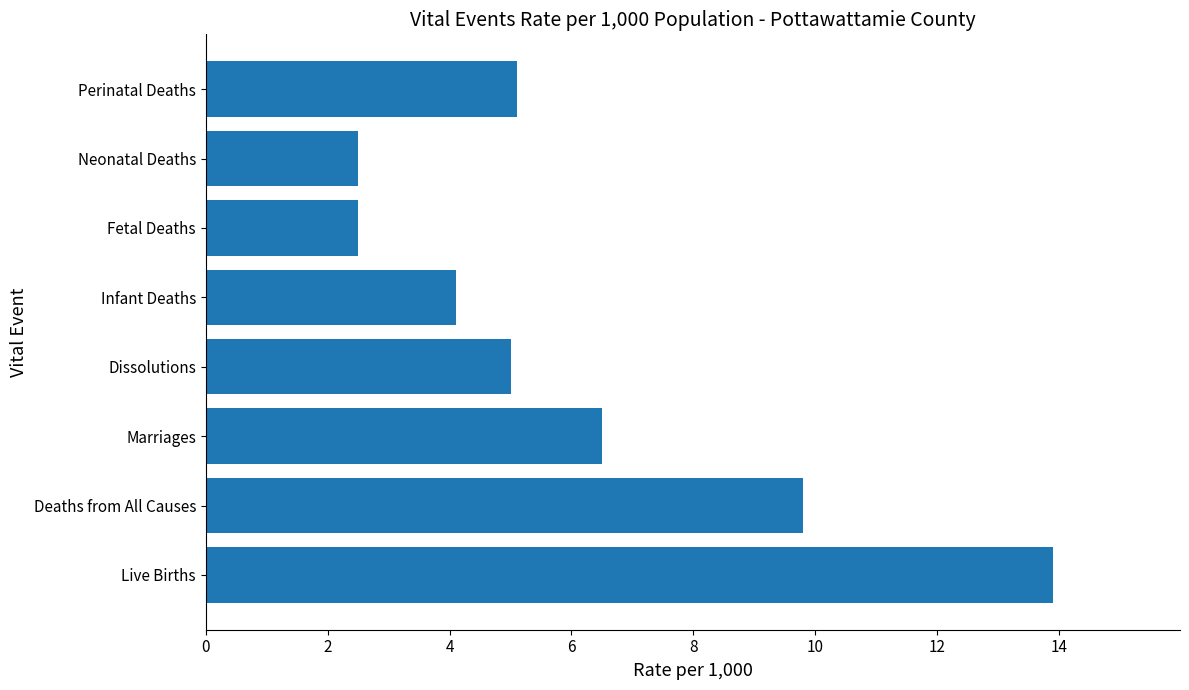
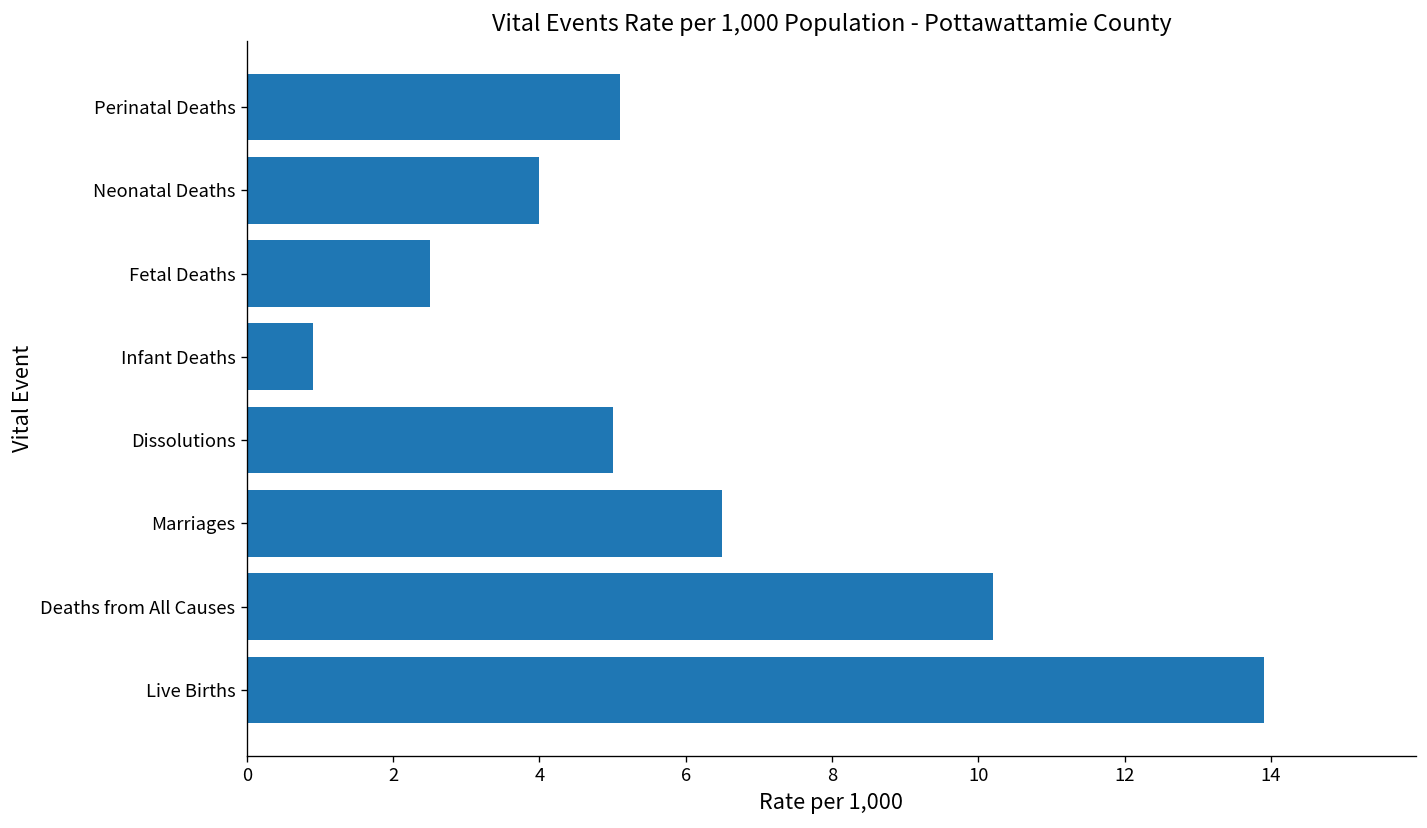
  {
    "Perinatal Deaths": 5.1,
-   "Neonatal Deaths": 2.5,
+   "Neonatal Deaths": 4.0,
    "Fetal Deaths": 2.5,
-   "Infant Deaths": 4.1,
+   "Infant Deaths": 0.9,
    "Dissolutions": 5.0,
    "Marriages": 6.5,
-   "Deaths from All Causes": 9.8,
+   "Deaths from All Causes": 10.2,
    "Live Births": 13.9
  }
